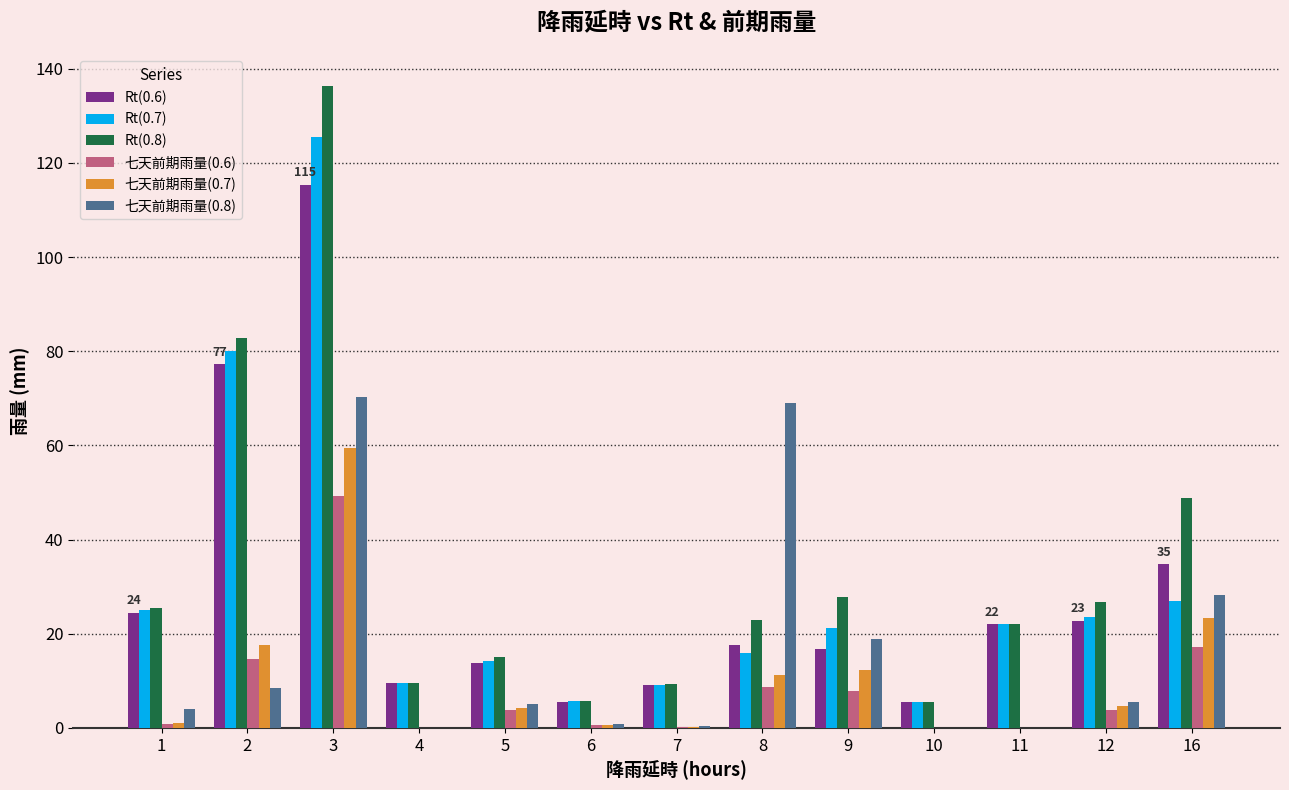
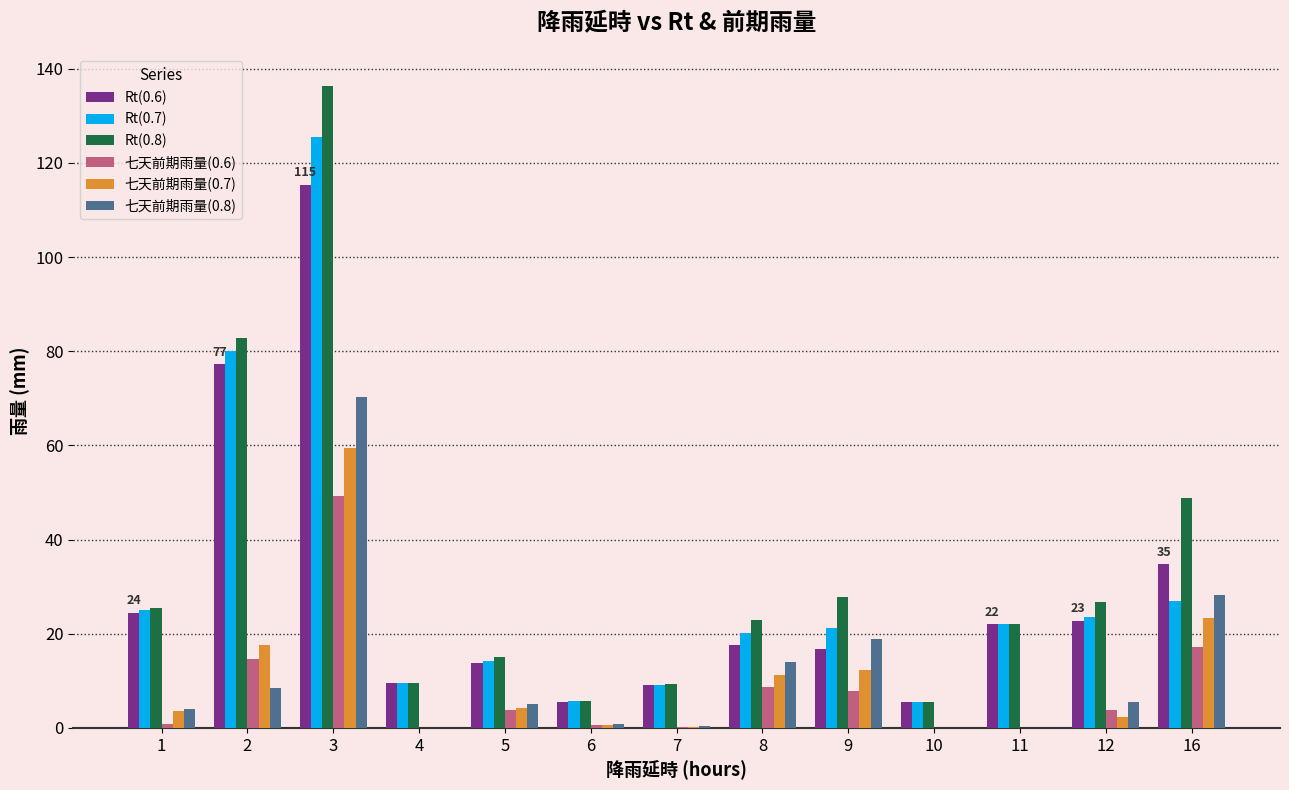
  {
    "Rt(0.6)": {
      "1": 24,
      "2": 77,
      "3": 115,
      "11": 22,
      "12": 23,
      "16": 35
    },
    "Rt(0.7)": {
      "3": 126,
      "4": 10,
      "5": 14,
      "6": 6,
      "7": 9,
-     "8": 16,
+     "8": 20,
      "9": 21,
      "10": 6,
      "16": 27
    },
    "Rt(0.8)": {
      "1": 26,
      "2": 83,
      "3": 136,
      "4": 10,
      "5": 15,
      "6": 6,
      "7": 9,
      "8": 23,
      "9": 28,
      "10": 6,
      "12": 27,
      "16": 49
    },
    "七天前期雨量(0.6)": {
      "1": 1,
      "2": 15,
      "3": 49,
      "4": 0,
      "5": 4,
      "6": 1,
      "8": 9,
      "9": 8,
      "10": 0,
      "11": 0,
      "12": 4,
      "16": 17
    },
    "七天前期雨量(0.7)": {
-     "1": 1,
+     "1": 4,
      "2": 18,
      "3": 60,
      "4": 0,
      "5": 4,
      "6": 1,
      "8": 11,
      "9": 12,
      "10": 0,
      "11": 0,
-     "12": 5,
+     "12": 2,
      "16": 23
    },
    "七天前期雨量(0.8)": {
      "1": 4,
      "2": 9,
      "3": 70,
      "4": 0,
      "5": 5,
      "6": 1,
-     "8": 69,
+     "8": 14,
      "9": 19,
      "10": 0,
      "11": 0,
      "12": 5,
      "16": 28
    }
  }
